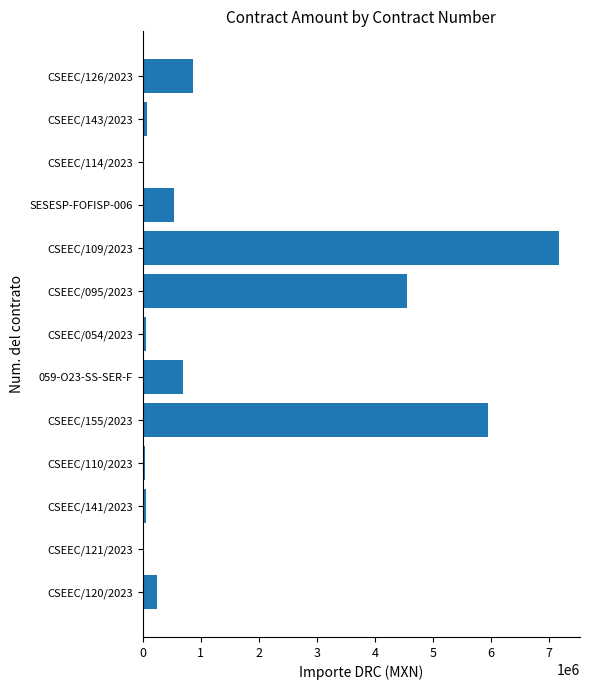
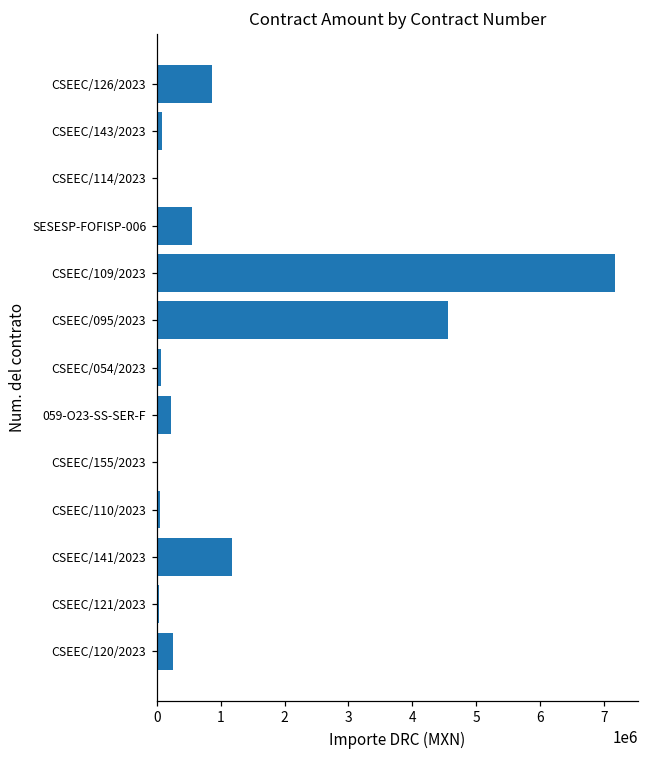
  {
    "CSEEC/126/2023": 900000,
    "CSEEC/143/2023": 100000,
    "SESESP-FOFISP-006": 500000,
    "CSEEC/109/2023": 7200000,
    "CSEEC/095/2023": 4600000,
    "CSEEC/054/2023": 100000,
-   "059-O23-SS-SER-F": 700000,
-   "CSEEC/155/2023": 6000000,
-   "CSEEC/141/2023": 100000,
+   "059-O23-SS-SER-F": 200000,
+   "CSEEC/155/2023": 0,
+   "CSEEC/141/2023": 1200000,
    "CSEEC/120/2023": 300000
  }
